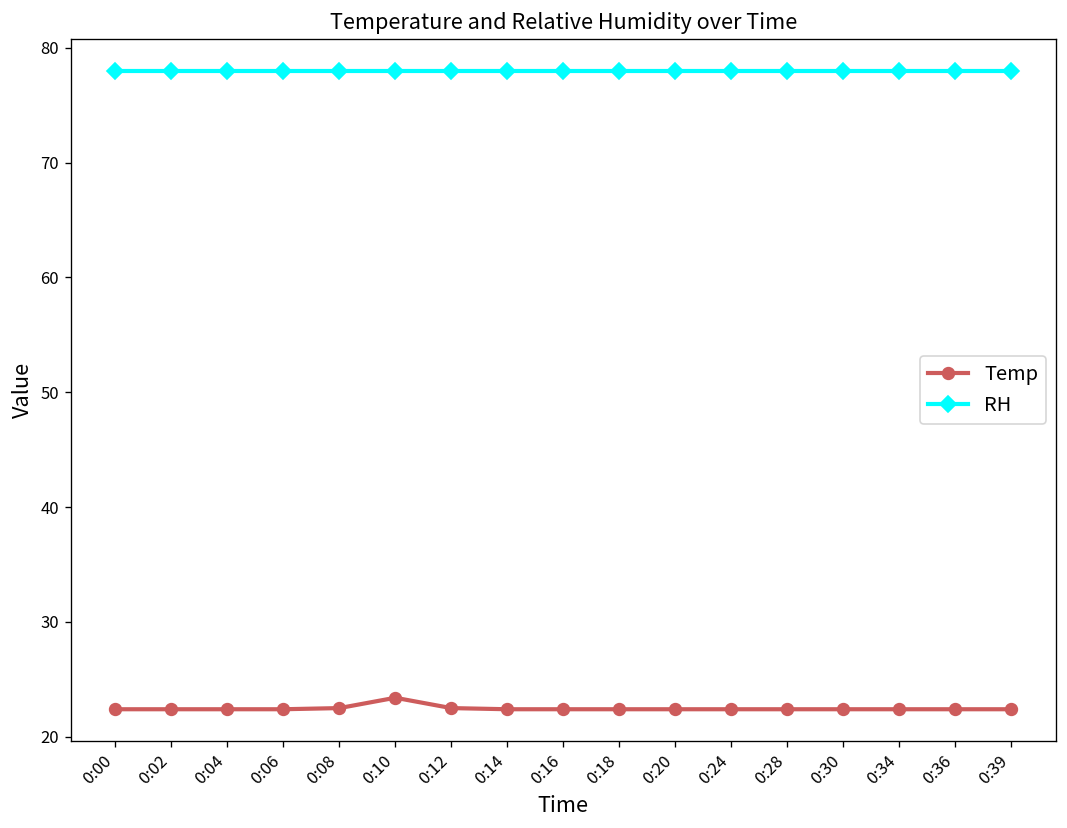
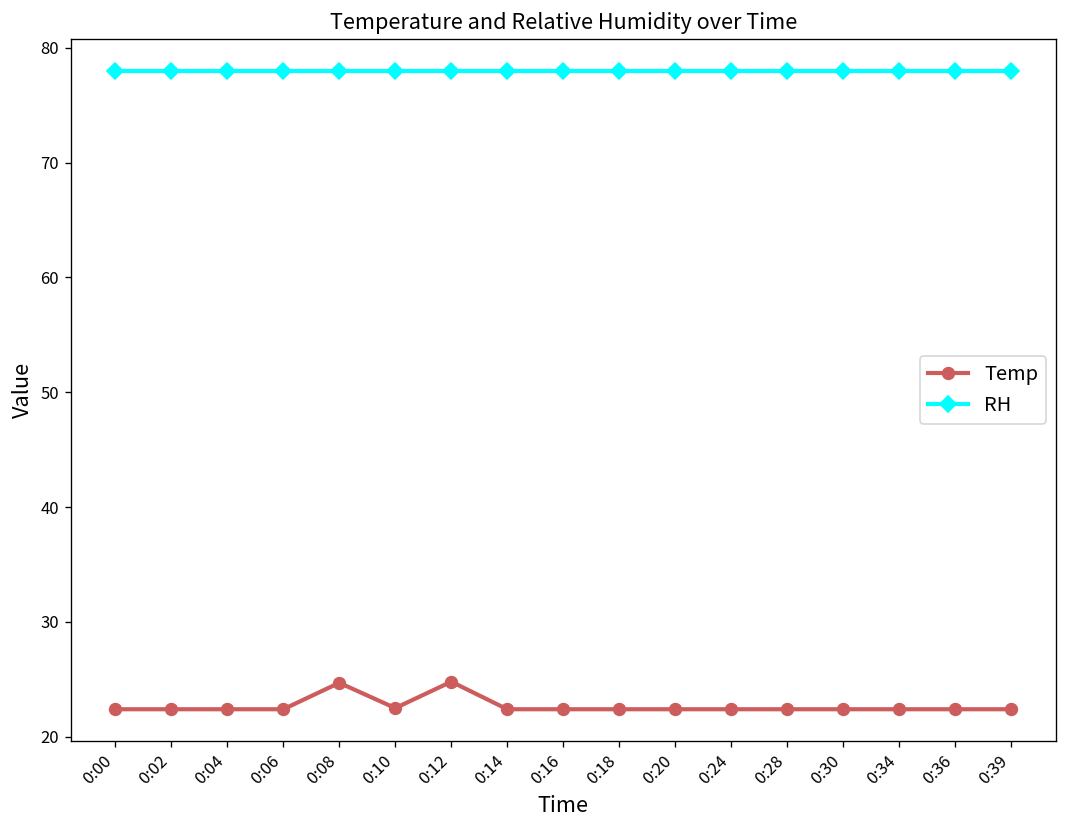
  {
    "Temp": {
      "0:00": 22,
      "0:02": 22,
      "0:04": 22,
      "0:06": 22,
-     "0:08": 23,
-     "0:10": 23.4,
-     "0:12": 23,
+     "0:08": 25,
+     "0:10": 22.5,
+     "0:12": 25,
      "0:14": 22,
      "0:16": 22,
      "0:18": 22,
      "0:20": 22,
      "0:24": 22,
      "0:28": 22,
      "0:30": 22,
      "0:34": 22,
      "0:36": 22,
      "0:39": 22
    },
    "RH": {
      "0:00": 78,
      "0:02": 78,
      "0:04": 78,
      "0:06": 78,
      "0:08": 78,
      "0:10": 78,
      "0:12": 78,
      "0:14": 78,
      "0:16": 78,
      "0:18": 78,
      "0:20": 78,
      "0:24": 78,
      "0:28": 78,
      "0:30": 78,
      "0:34": 78,
      "0:36": 78,
      "0:39": 78
    }
  }
